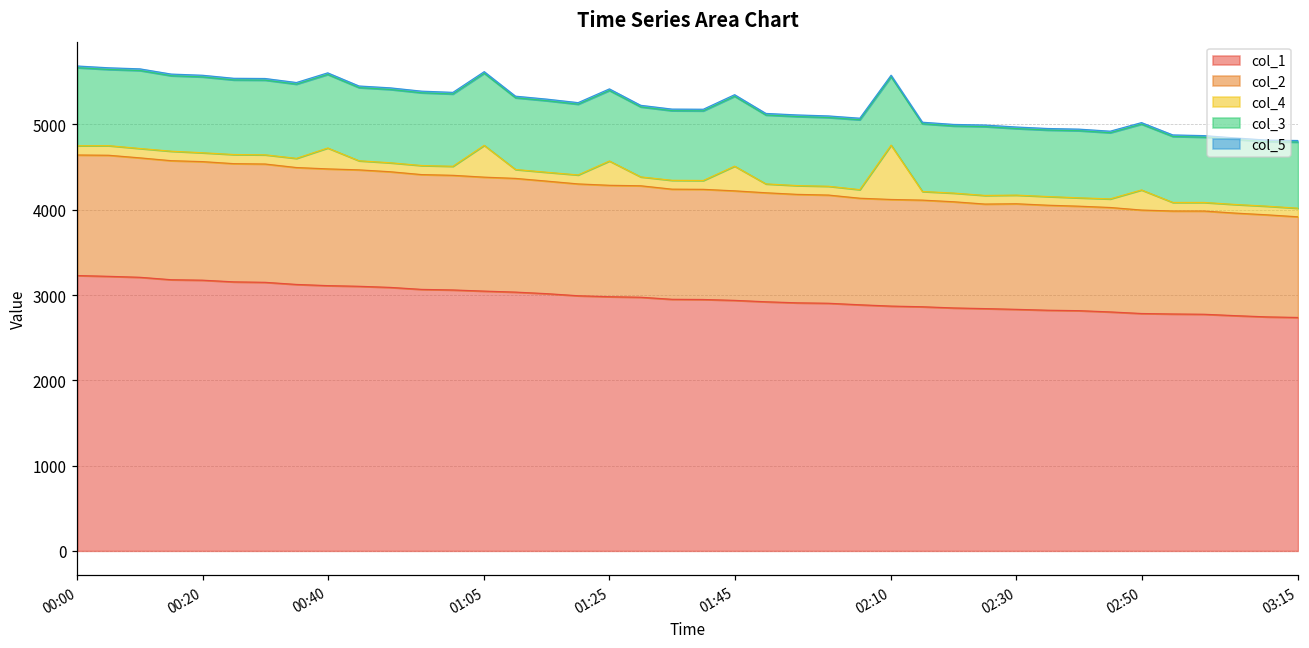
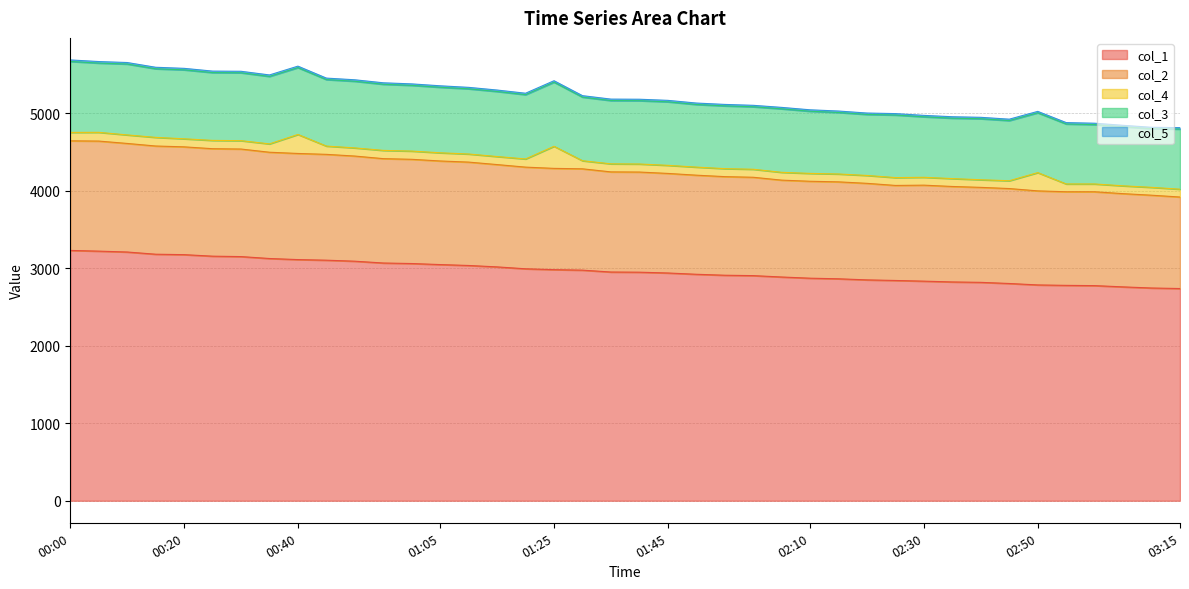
  {
    "col_4": {
      "00:00": 100,
      "00:20": 100,
      "00:40": 200,
-     "01:05": 400,
+     "01:05": 100,
      "01:25": 300,
-     "01:45": 300,
-     "02:10": 600,
+     "01:45": 100,
+     "02:10": 100,
      "02:30": 100,
      "02:50": 200,
      "03:15": 100
    }
  }
